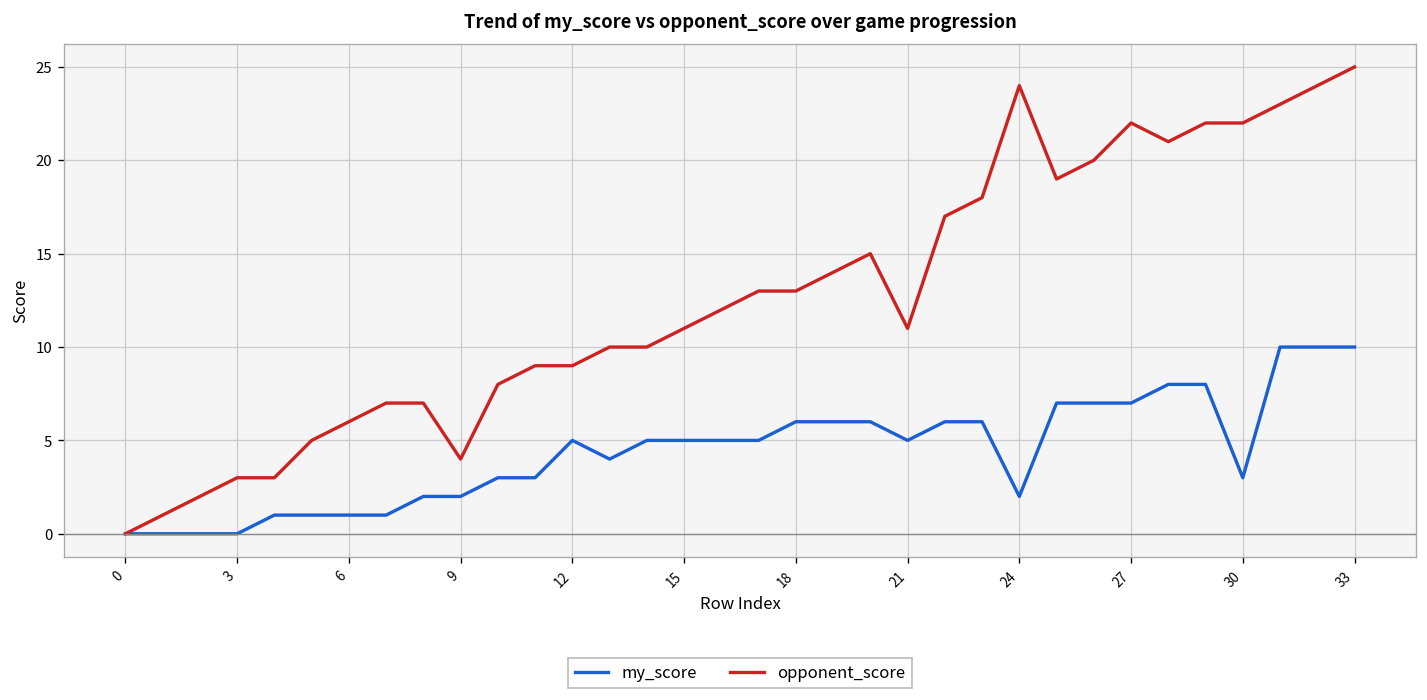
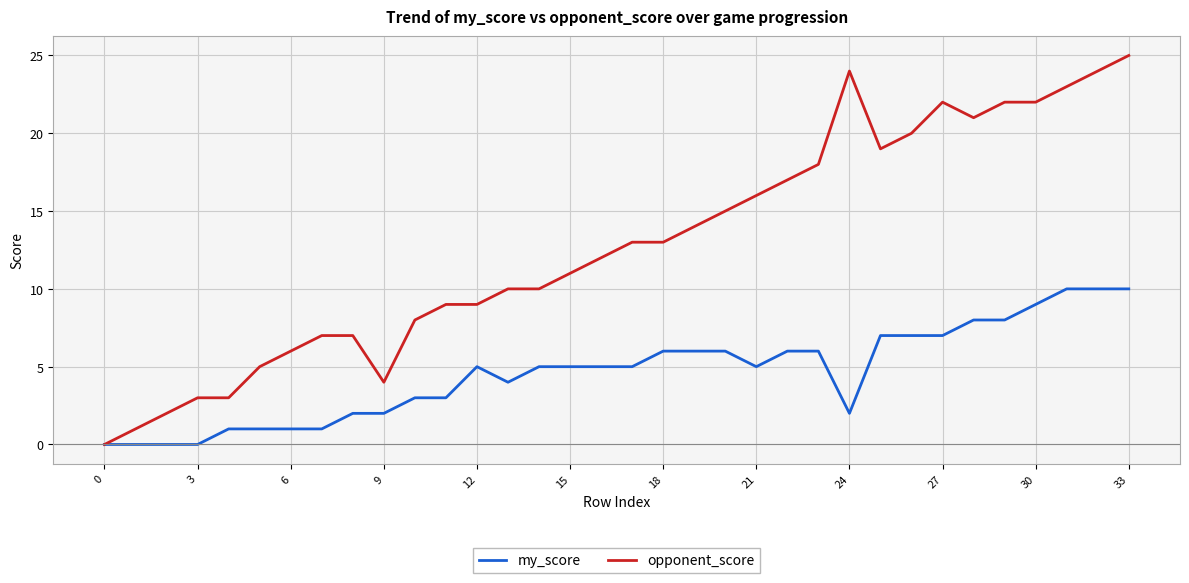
  {
    "my_score": {
      "3": 0,
      "6": 1,
      "9": 2,
      "12": 5,
      "15": 5,
      "18": 6,
      "21": 5,
      "24": 2,
      "27": 7,
-     "30": 3,
+     "30": 9,
      "33": 10
    },
    "opponent_score": {
      "3": 3,
      "6": 6,
      "9": 4,
      "12": 9,
      "15": 11,
      "18": 13,
-     "21": 11,
+     "21": 16,
      "24": 24,
      "27": 22,
      "30": 22,
      "33": 25
    }
  }
